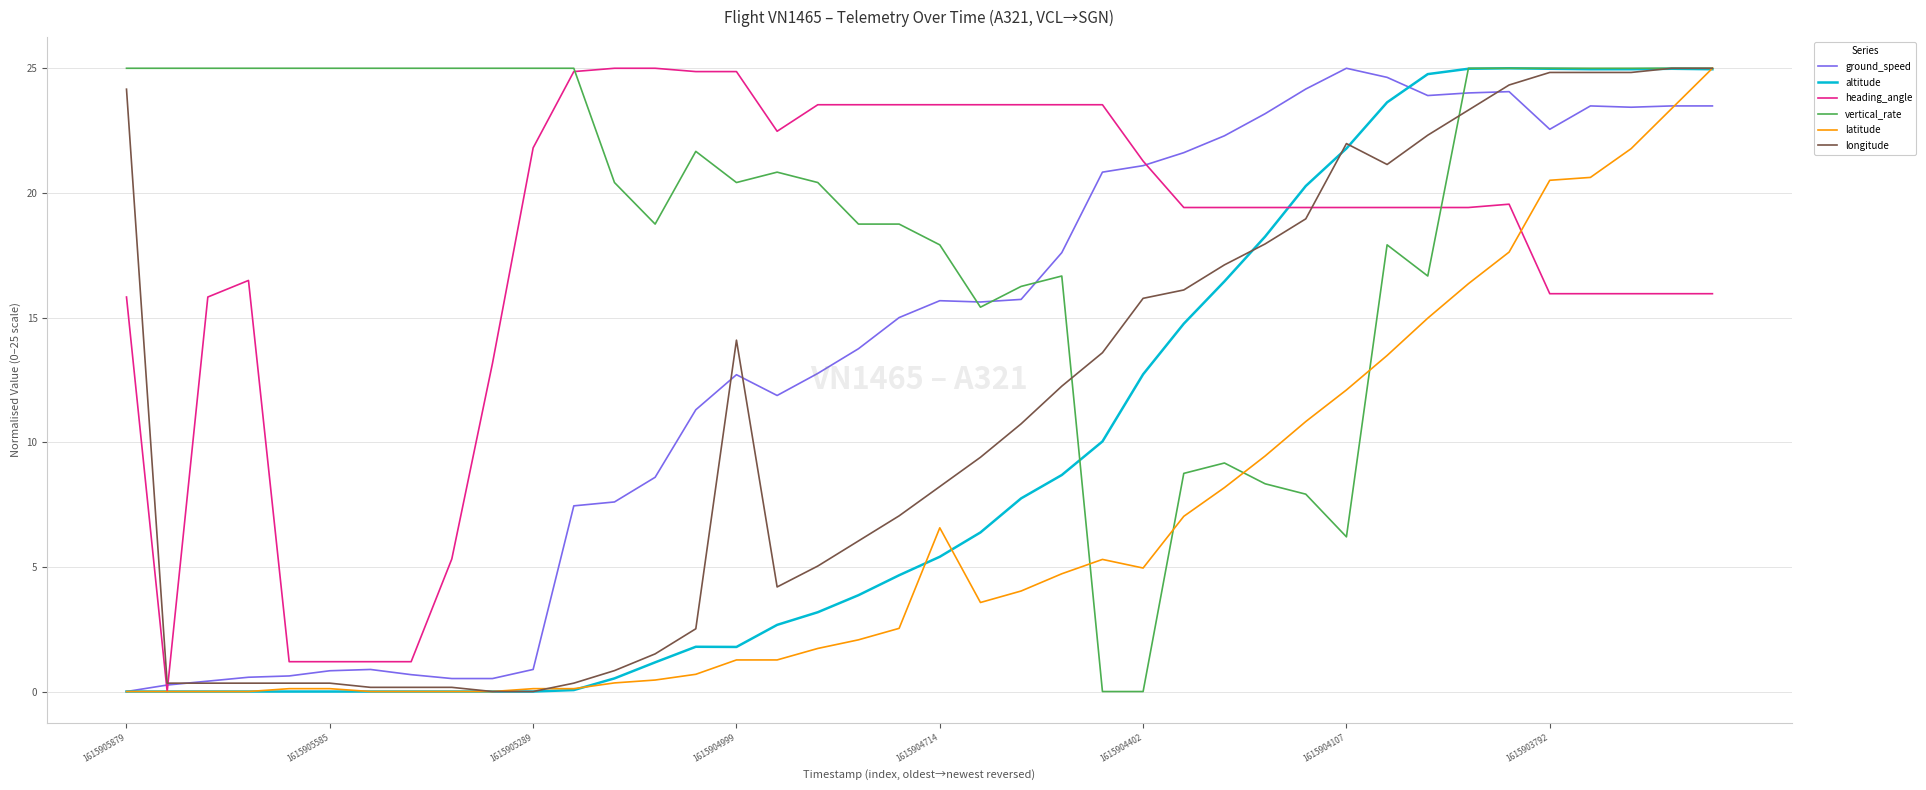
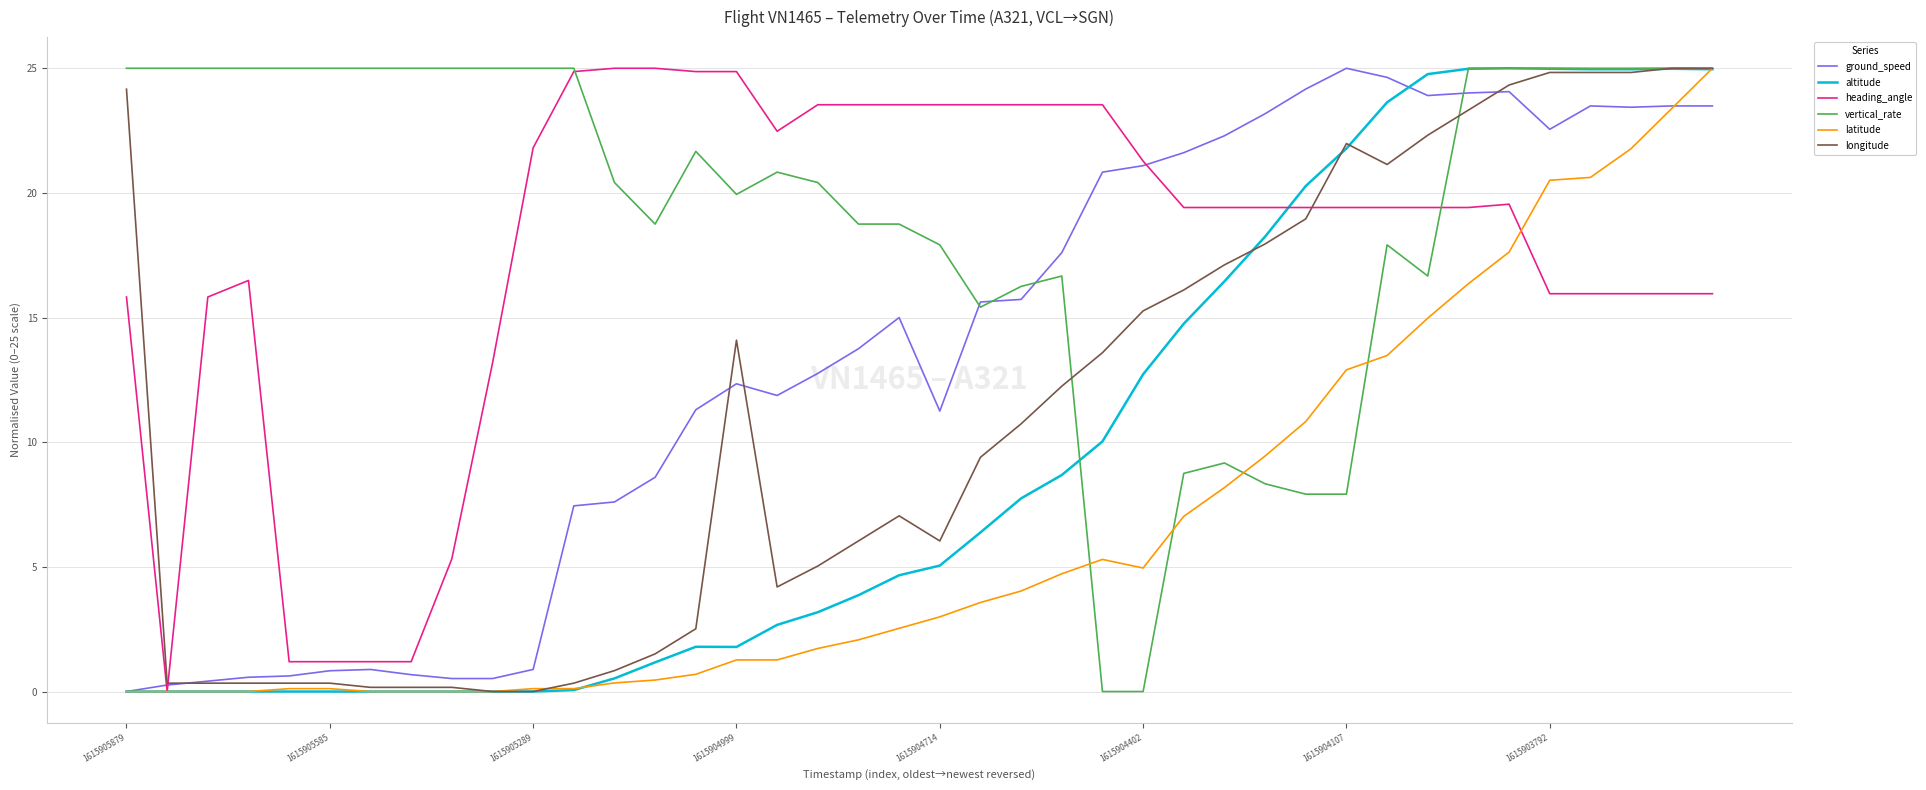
  {
    "ground_speed": {
      "1615905585": 0.8,
      "1615905289": 0.9,
-     "1615904999": 12.7,
-     "1615904714": 15.7,
+     "1615904999": 12.3,
+     "1615904714": 11.3,
      "1615904402": 21.1,
      "1615904107": 25.0,
      "1615903792": 22.6
    },
    "altitude": {
      "1615905585": 0.0,
      "1615904999": 1.8,
-     "1615904714": 5.4,
+     "1615904714": 5.1,
      "1615904402": 12.7,
      "1615904107": 21.8
    },
    "heading_angle": {
      "1615905879": 15.8,
      "1615905585": 1.2,
      "1615905289": 21.8,
      "1615904999": 24.9,
      "1615904714": 23.5,
      "1615904402": 21.3,
      "1615904107": 19.4,
      "1615903792": 16.0
    },
    "vertical_rate": {
      "1615905879": 25.0,
      "1615905585": 25.0,
      "1615905289": 25.0,
-     "1615904999": 20.4,
+     "1615904999": 19.9,
      "1615904714": 17.9,
      "1615904402": 0.0,
-     "1615904107": 6.2
+     "1615904107": 7.9
    },
    "latitude": {
      "1615905585": 0.1,
      "1615905289": 0.1,
      "1615904999": 1.3,
-     "1615904714": 6.6,
+     "1615904714": 3.0,
      "1615904402": 5.0,
-     "1615904107": 12.1,
+     "1615904107": 12.9,
      "1615903792": 20.5
    },
    "longitude": {
      "1615905879": 24.2,
      "1615905585": 0.3,
      "1615904999": 14.1,
-     "1615904714": 8.2,
-     "1615904402": 15.8,
+     "1615904714": 6.0,
+     "1615904402": 15.3,
      "1615904107": 22.0,
      "1615903792": 24.8
    }
  }
